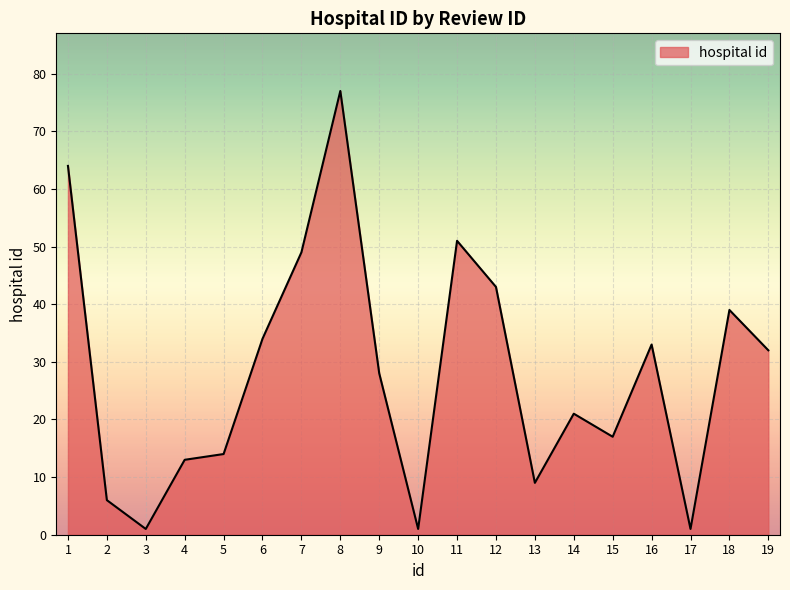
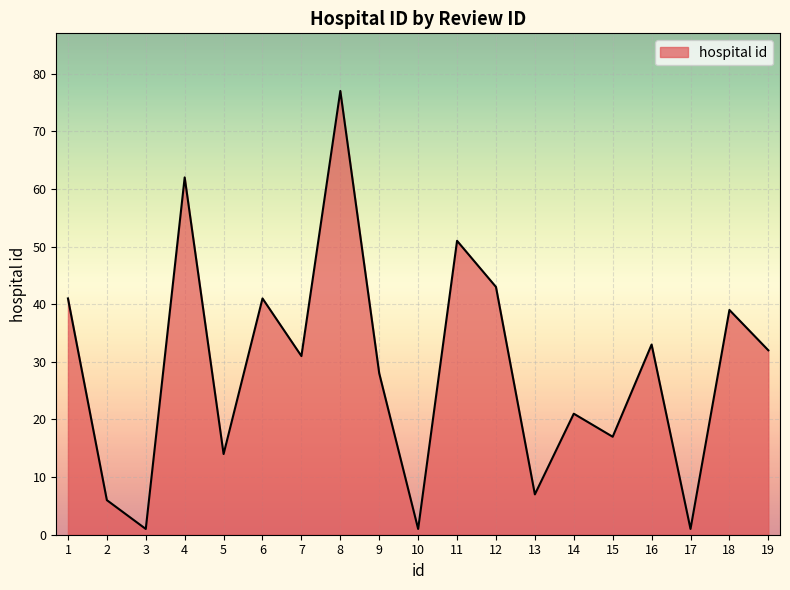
  {
-   "1": 64,
+   "1": 41,
    "2": 6,
    "3": 1,
-   "4": 13,
+   "4": 62,
    "5": 14,
-   "6": 34,
-   "7": 49,
+   "6": 41,
+   "7": 31,
    "8": 77,
    "9": 28,
    "10": 1,
    "11": 51,
    "12": 43,
-   "13": 9,
+   "13": 7,
    "14": 21,
    "15": 17,
    "16": 33,
    "17": 1,
    "18": 39,
    "19": 32
  }
